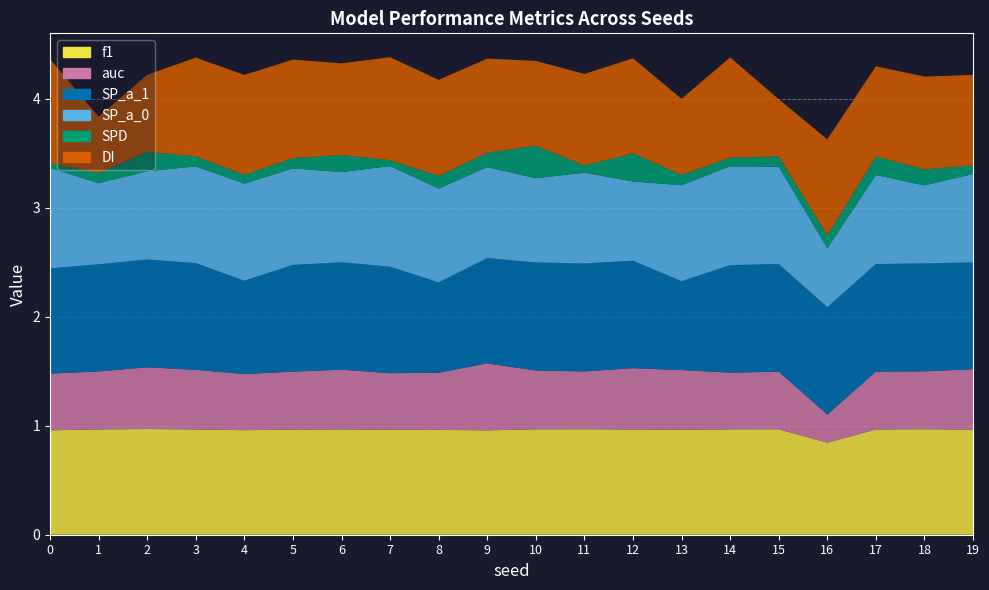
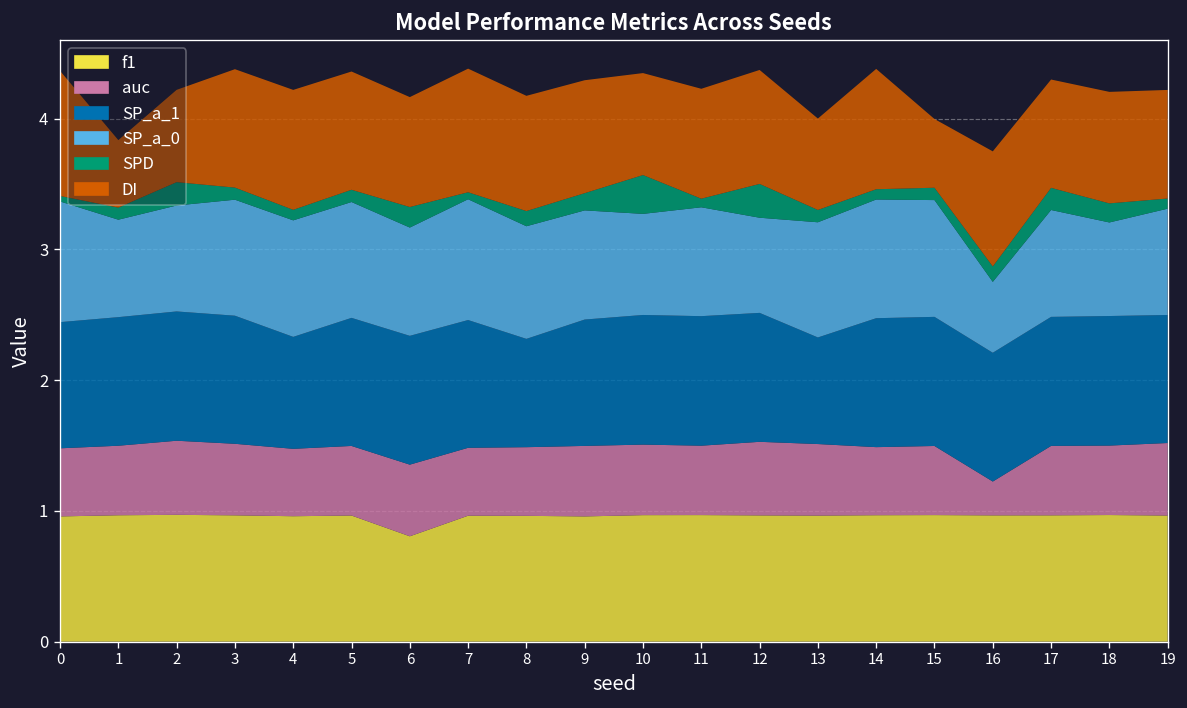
  {
    "f1": {
      "0": 0.96,
      "1": 0.97,
      "2": 0.97,
      "3": 0.97,
      "4": 0.96,
      "5": 0.96,
-     "6": 0.97,
+     "6": 0.81,
      "7": 0.96,
      "8": 0.96,
      "9": 0.96,
      "10": 0.97,
      "11": 0.97,
      "12": 0.97,
      "13": 0.96,
      "14": 0.97,
      "15": 0.97,
-     "16": 0.84,
+     "16": 0.97,
      "17": 0.97,
      "18": 0.97,
      "19": 0.96
    },
    "auc": {
      "0": 0.52,
      "1": 0.53,
      "2": 0.57,
      "3": 0.55,
      "4": 0.52,
      "5": 0.53,
      "6": 0.55,
      "7": 0.52,
      "8": 0.53,
-     "9": 0.61,
+     "9": 0.54,
      "10": 0.54,
      "11": 0.53,
      "12": 0.56,
      "13": 0.55,
      "14": 0.52,
      "15": 0.53,
      "16": 0.26,
      "17": 0.53,
      "18": 0.53,
      "19": 0.55
    },
    "SP_a_1": {
      "0": 0.96,
      "1": 0.98,
      "2": 0.99,
      "3": 0.98,
      "4": 0.86,
      "5": 0.98,
      "6": 0.99,
      "7": 0.98,
      "8": 0.83,
      "9": 0.97,
      "10": 0.99,
      "11": 0.99,
      "12": 0.99,
      "13": 0.82,
      "14": 0.99,
      "15": 0.99,
      "16": 0.98,
      "17": 0.99,
      "18": 0.99,
      "19": 0.98
    },
    "SP_a_0": {
      "0": 0.92,
      "1": 0.75,
      "2": 0.81,
      "3": 0.89,
      "4": 0.89,
      "5": 0.89,
      "6": 0.83,
      "7": 0.92,
      "8": 0.86,
      "9": 0.83,
      "10": 0.77,
      "11": 0.83,
      "12": 0.73,
      "13": 0.88,
      "14": 0.91,
      "15": 0.89,
      "16": 0.54,
      "17": 0.82,
      "18": 0.72,
      "19": 0.81
    },
    "SPD": {
      "0": 0.04,
      "1": 0.09,
      "3": 0.09,
      "4": 0.08,
      "5": 0.09,
      "6": 0.16,
      "7": 0.05,
      "8": 0.12,
      "9": 0.13,
      "10": 0.30,
      "11": 0.07,
      "12": 0.26,
      "13": 0.09,
      "14": 0.08,
      "15": 0.09,
      "16": 0.12,
      "17": 0.17,
      "18": 0.15,
      "19": 0.08
    },
    "DI": {
      "0": 0.96,
      "3": 0.91,
      "4": 0.92,
      "5": 0.90,
      "6": 0.84,
      "7": 0.95,
      "8": 0.88,
      "9": 0.86,
      "10": 0.78,
      "11": 0.84,
      "12": 0.87,
      "13": 0.70,
      "14": 0.92,
      "15": 0.53,
      "16": 0.88,
      "17": 0.83,
      "18": 0.85,
      "19": 0.83
    }
  }
